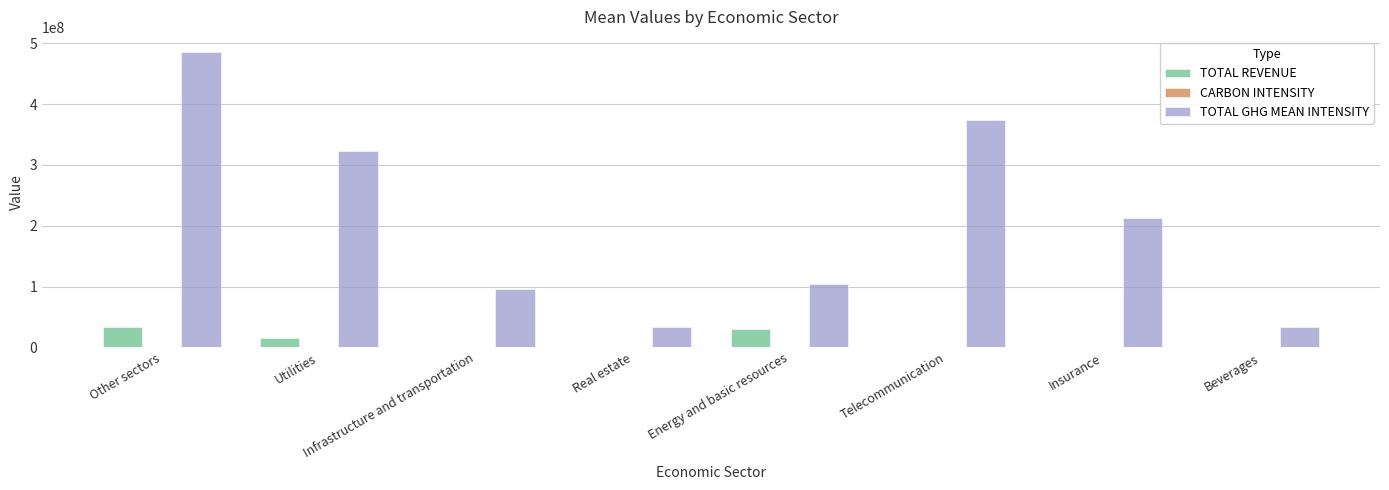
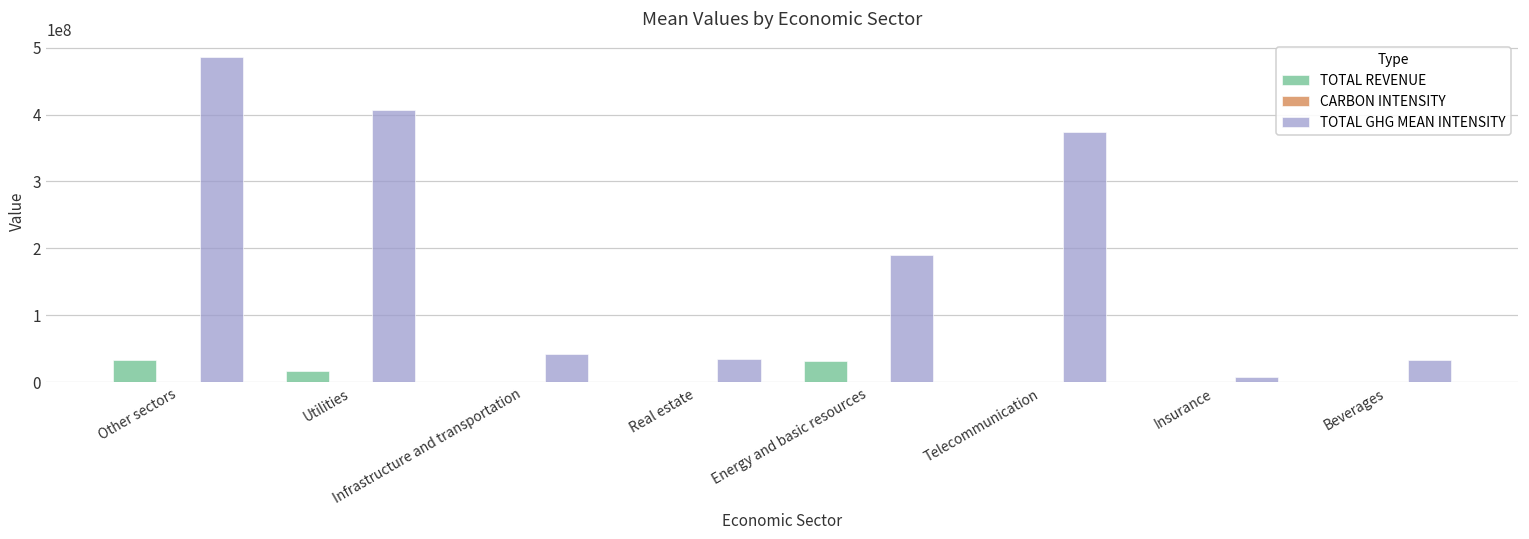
  {
    "TOTAL REVENUE": {
      "Other sectors": 30000000,
      "Utilities": 20000000,
      "Energy and basic resources": 30000000
    },
    "TOTAL GHG MEAN INTENSITY": {
      "Other sectors": 490000000,
-     "Utilities": 320000000,
-     "Infrastructure and transportation": 100000000,
+     "Utilities": 410000000,
+     "Infrastructure and transportation": 40000000,
      "Real estate": 30000000,
-     "Energy and basic resources": 100000000,
+     "Energy and basic resources": 190000000,
      "Telecommunication": 370000000,
-     "Insurance": 210000000,
+     "Insurance": 10000000,
      "Beverages": 30000000
    }
  }
